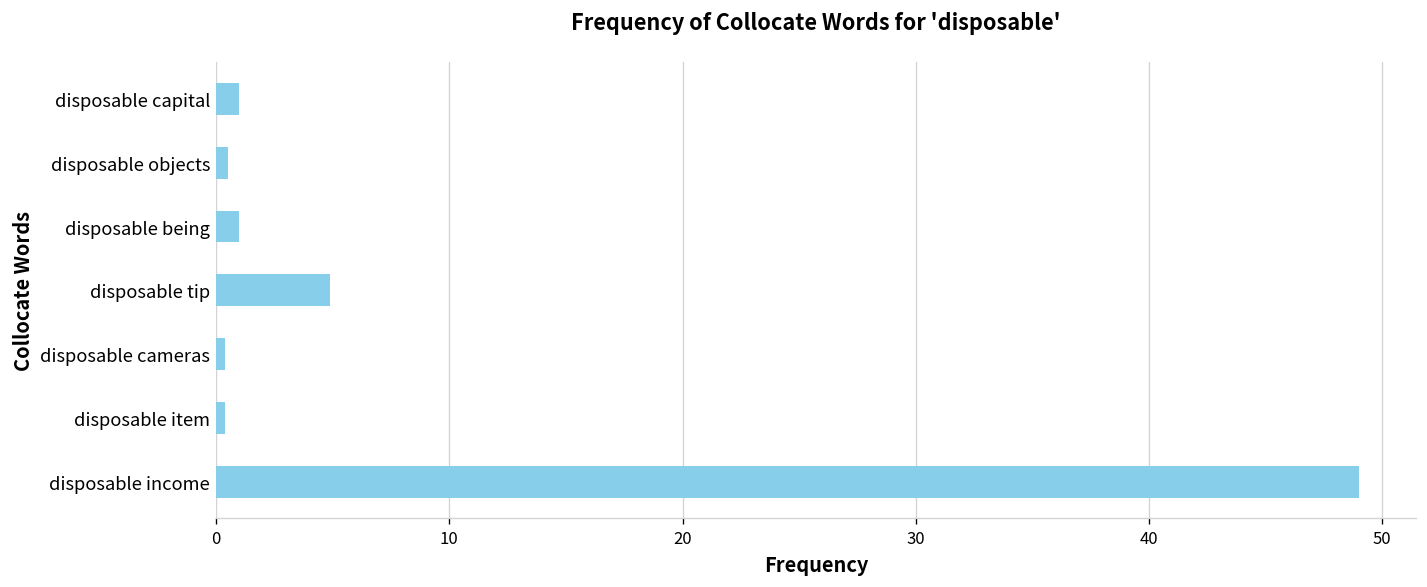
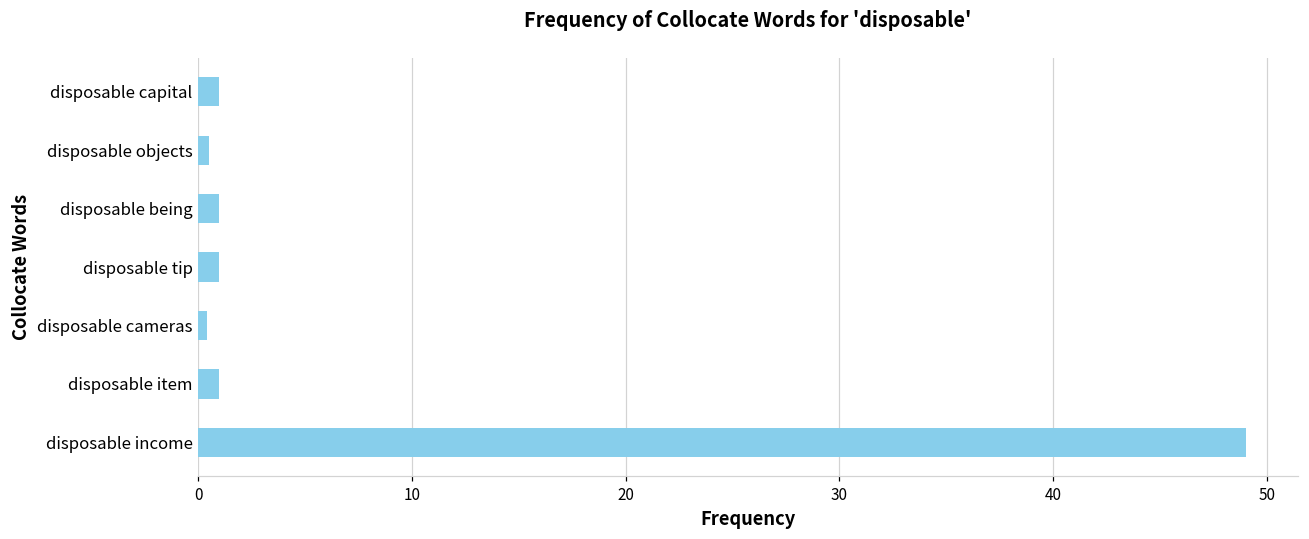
  {
    "disposable capital": 1.0,
    "disposable objects": 0.5,
    "disposable being": 1.0,
-   "disposable tip": 4.9,
+   "disposable tip": 1.0,
    "disposable cameras": 0.4,
-   "disposable item": 0.4,
+   "disposable item": 1.0,
    "disposable income": 49.0
  }
